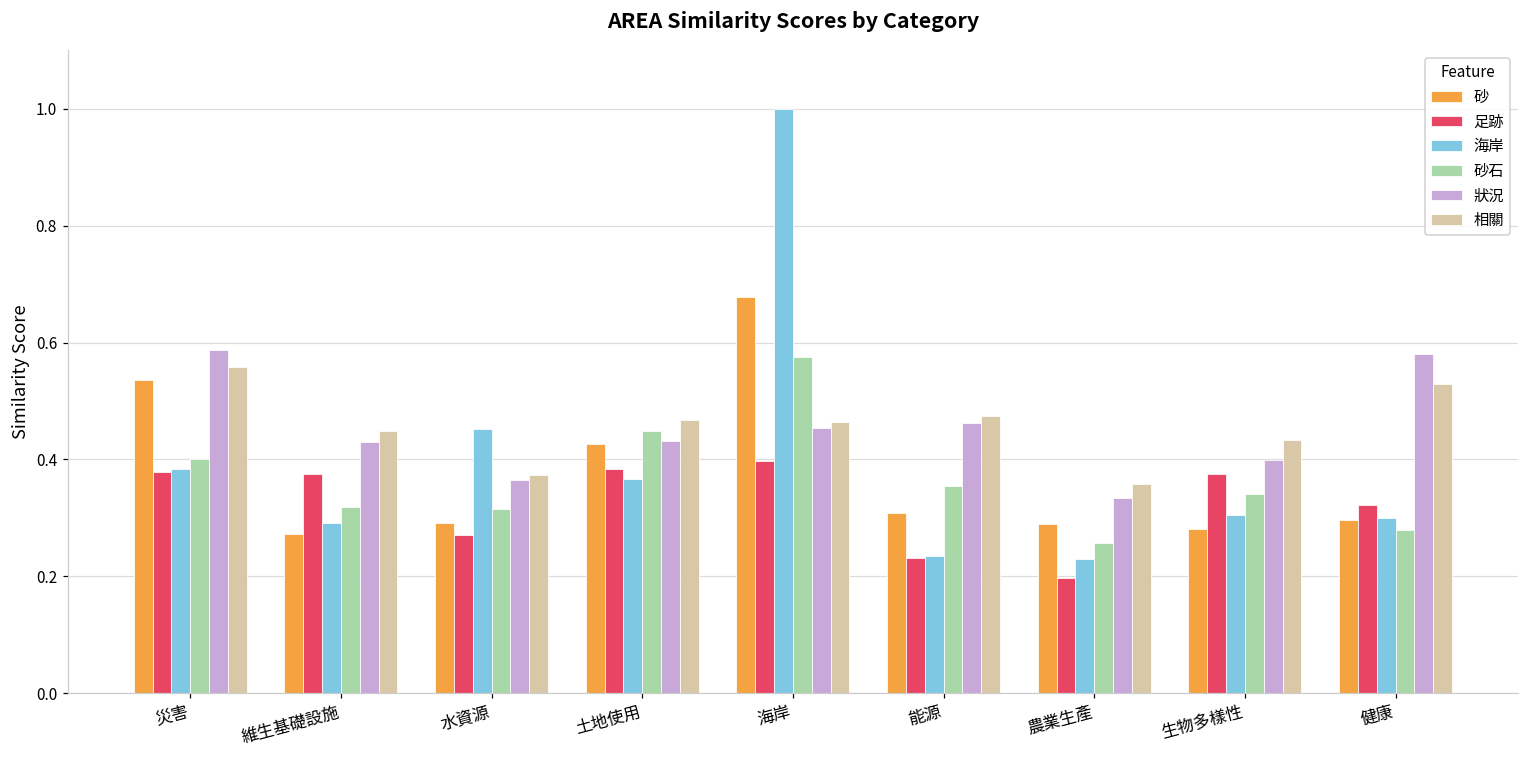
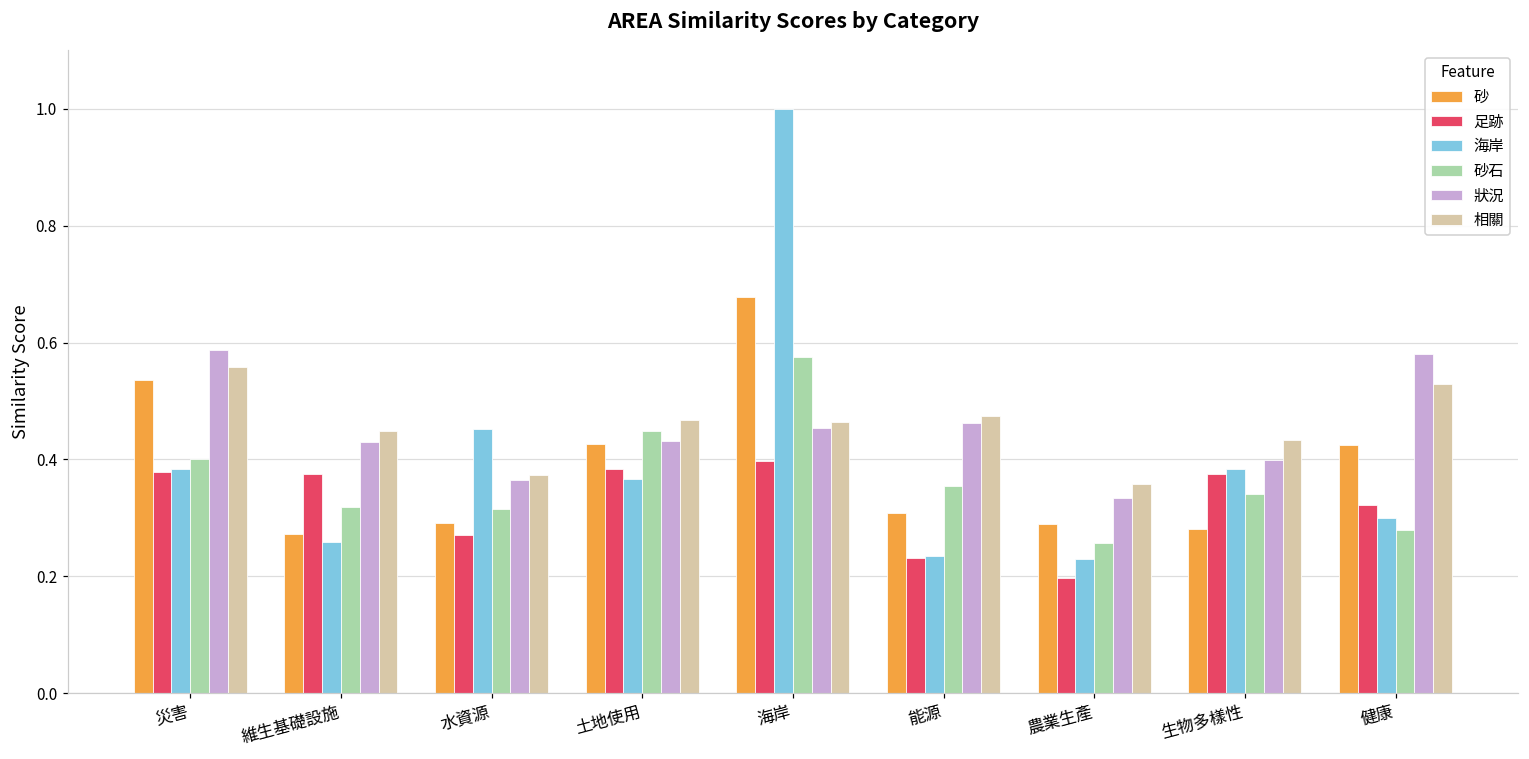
  {
    "砂": {
      "災害": 0.54,
      "維生基礎設施": 0.27,
      "水資源": 0.29,
      "土地使用": 0.43,
      "海岸": 0.68,
      "能源": 0.31,
      "農業生產": 0.29,
      "生物多樣性": 0.28,
-     "健康": 0.30
+     "健康": 0.42
    },
    "足跡": {
      "災害": 0.38,
      "維生基礎設施": 0.38,
      "水資源": 0.27,
      "土地使用": 0.38,
      "海岸": 0.40,
      "能源": 0.23,
      "農業生產": 0.20,
      "生物多樣性": 0.37,
      "健康": 0.32
    },
    "海岸": {
      "災害": 0.38,
-     "維生基礎設施": 0.29,
+     "維生基礎設施": 0.26,
      "水資源": 0.45,
      "土地使用": 0.37,
      "海岸": 1.00,
      "能源": 0.23,
      "農業生產": 0.23,
-     "生物多樣性": 0.31,
+     "生物多樣性": 0.38,
      "健康": 0.30
    }
  }
